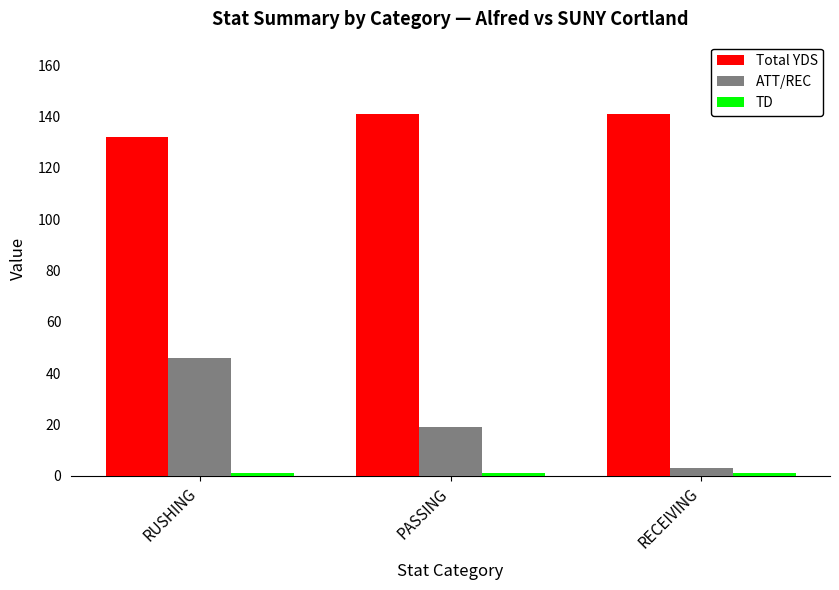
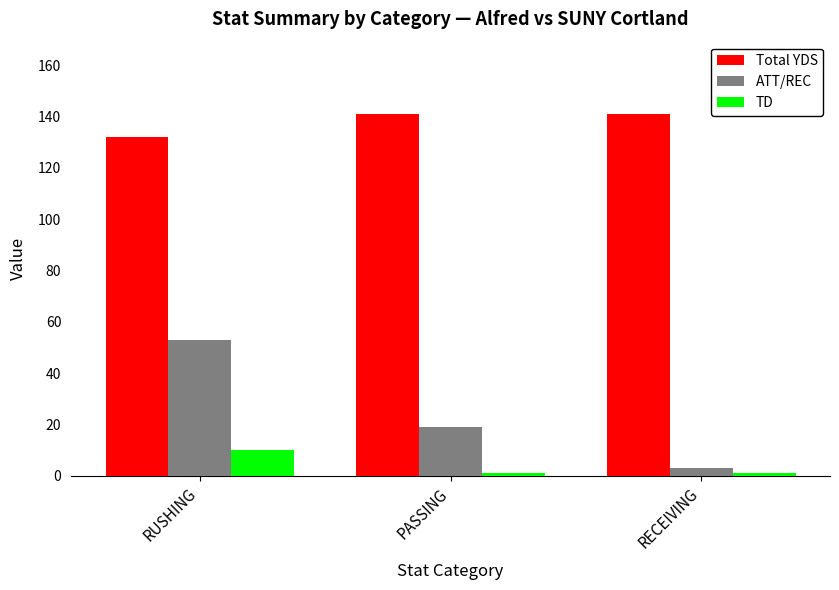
  {
    "Total YDS": {
      "RUSHING": 132,
      "PASSING": 141,
      "RECEIVING": 141
    },
    "ATT/REC": {
-     "RUSHING": 46,
+     "RUSHING": 53,
      "PASSING": 19,
      "RECEIVING": 3
    },
    "TD": {
-     "RUSHING": 1,
+     "RUSHING": 10,
      "PASSING": 1,
      "RECEIVING": 1
    }
  }
